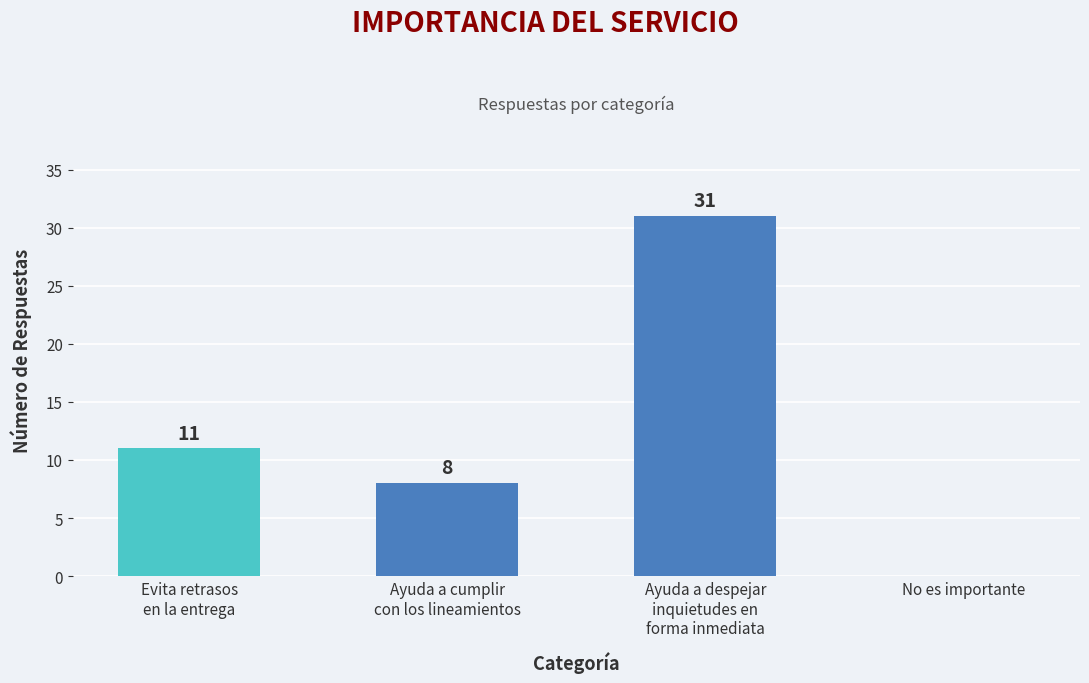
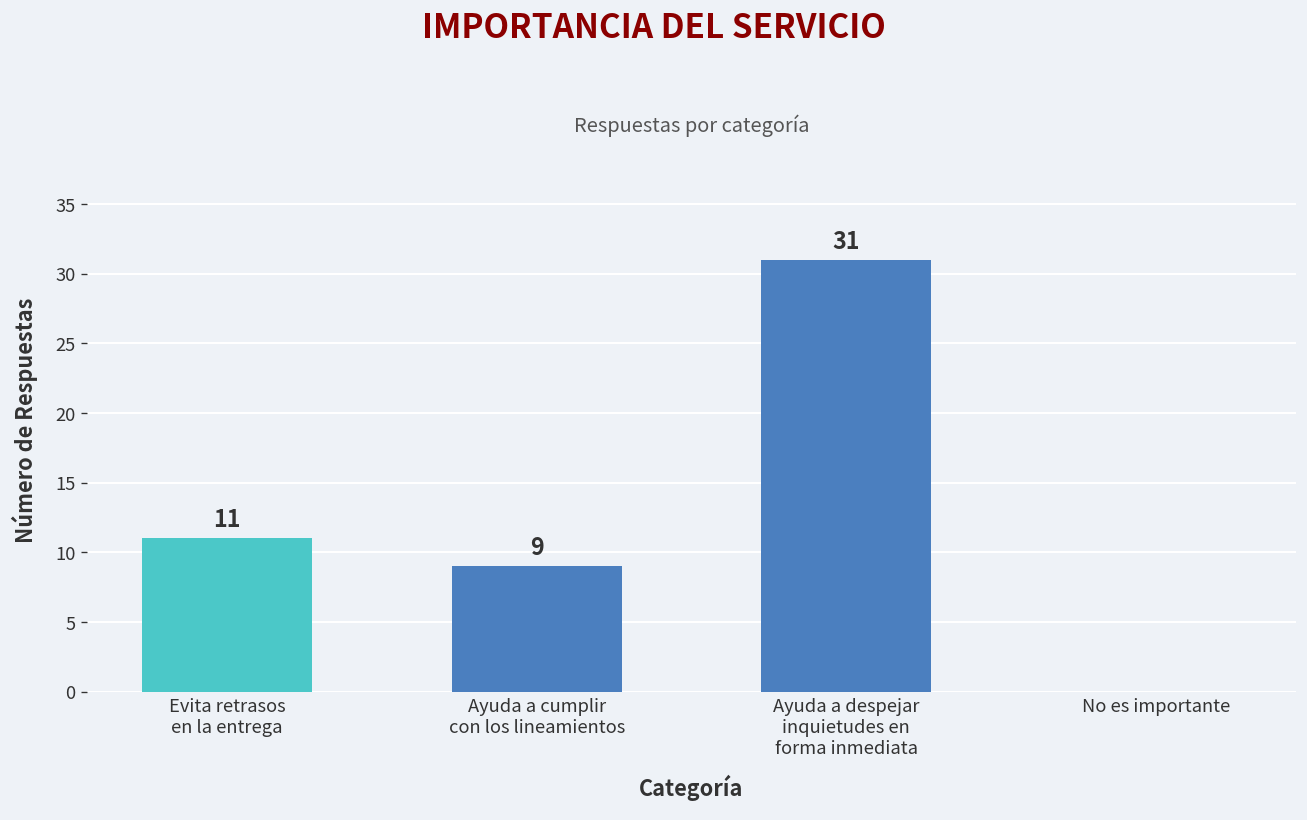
  {
    "Evita retrasos en la entrega": 11,
-   "Ayuda a cumplir con los lineamientos": 8,
+   "Ayuda a cumplir con los lineamientos": 9,
    "Ayuda a despejar inquietudes en forma inmediata": 31
  }
